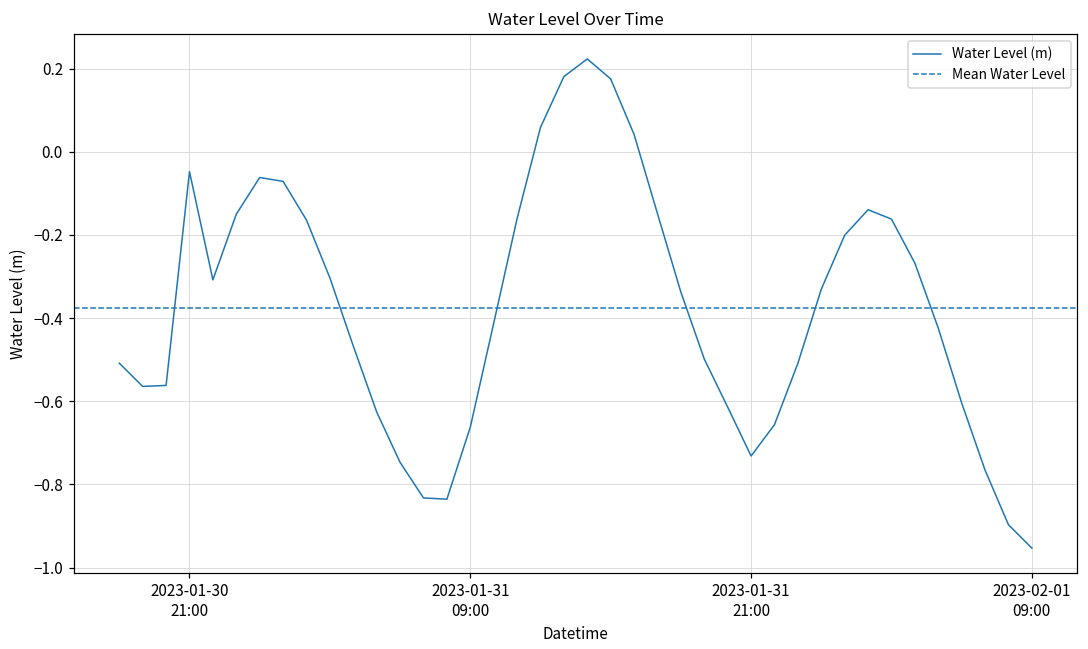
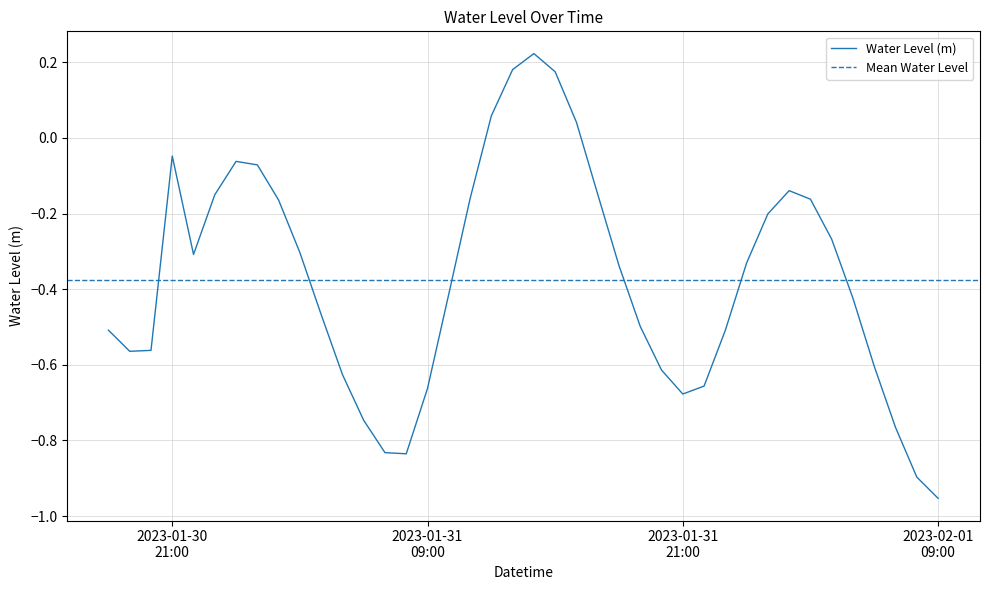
  {
    "2023-01-30 21:00": -0.05,
    "2023-01-31 09:00": -0.66,
-   "2023-01-31 21:00": -0.73,
+   "2023-01-31 21:00": -0.68,
    "2023-02-01 09:00": -0.95
  }
